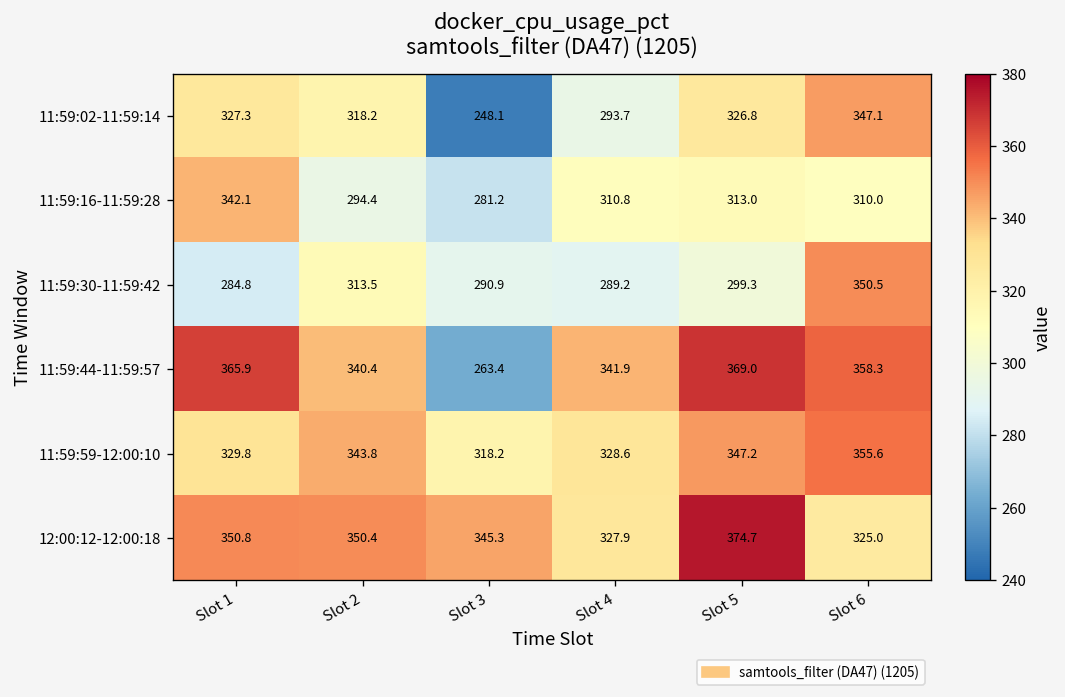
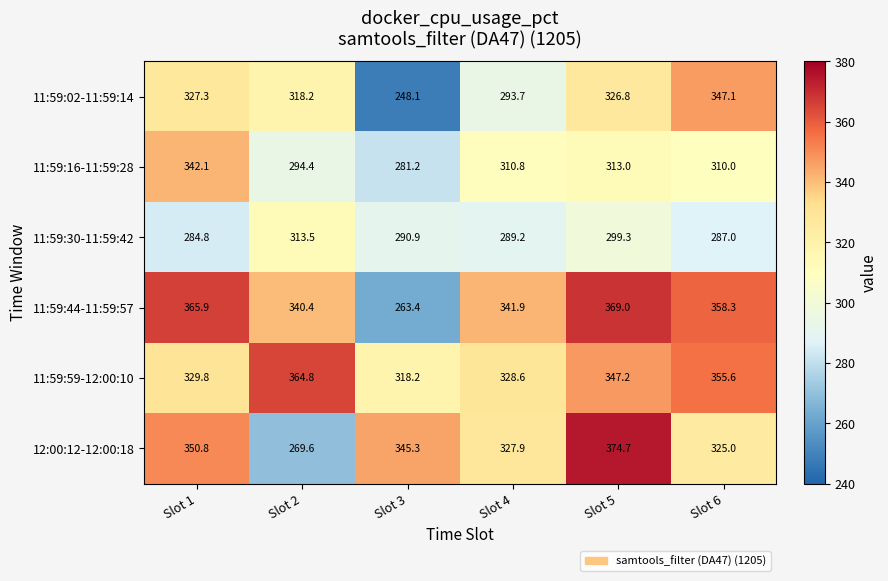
  {
    "11:59:02-11:59:14": {
      "Slot 1": 327.3,
      "Slot 2": 318.2,
      "Slot 3": 248.1,
      "Slot 4": 293.7,
      "Slot 5": 326.8,
      "Slot 6": 347.1
    },
    "11:59:16-11:59:28": {
      "Slot 1": 342.1,
      "Slot 2": 294.4,
      "Slot 3": 281.2,
      "Slot 4": 310.8,
      "Slot 5": 313.0,
      "Slot 6": 310.0
    },
    "11:59:30-11:59:42": {
      "Slot 1": 284.8,
      "Slot 2": 313.5,
      "Slot 3": 290.9,
      "Slot 4": 289.2,
      "Slot 5": 299.3,
-     "Slot 6": 350.5
+     "Slot 6": 287.0
    },
    "11:59:44-11:59:57": {
      "Slot 1": 365.9,
      "Slot 2": 340.4,
      "Slot 3": 263.4,
      "Slot 4": 341.9,
      "Slot 5": 369.0,
      "Slot 6": 358.3
    },
    "11:59:59-12:00:10": {
      "Slot 1": 329.8,
-     "Slot 2": 343.8,
+     "Slot 2": 364.8,
      "Slot 3": 318.2,
      "Slot 4": 328.6,
      "Slot 5": 347.2,
      "Slot 6": 355.6
    },
    "12:00:12-12:00:18": {
      "Slot 1": 350.8,
-     "Slot 2": 350.4,
+     "Slot 2": 269.6,
      "Slot 3": 345.3,
      "Slot 4": 327.9,
      "Slot 5": 374.7,
      "Slot 6": 325.0
    }
  }
